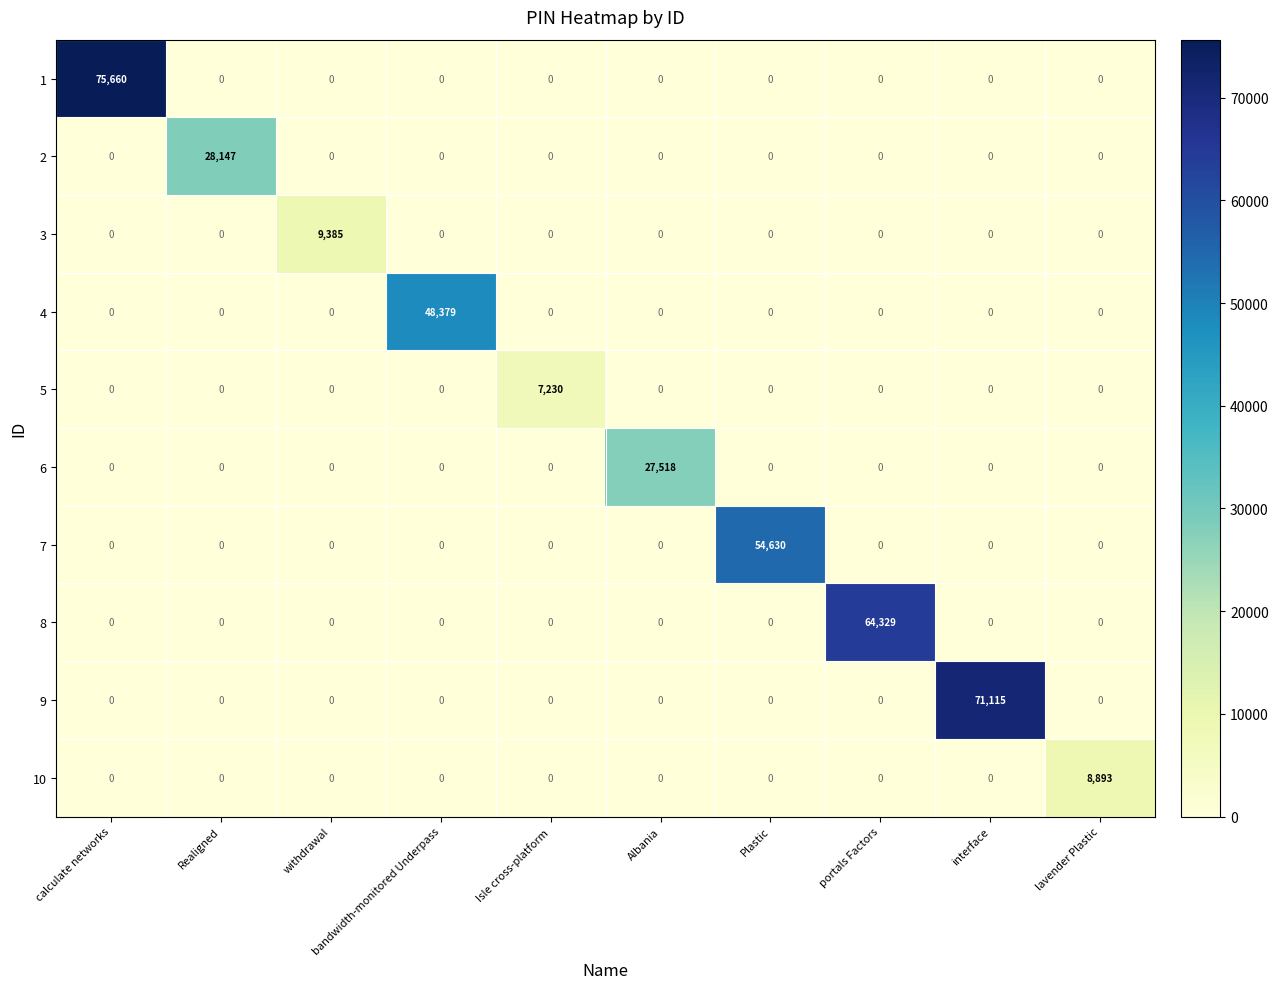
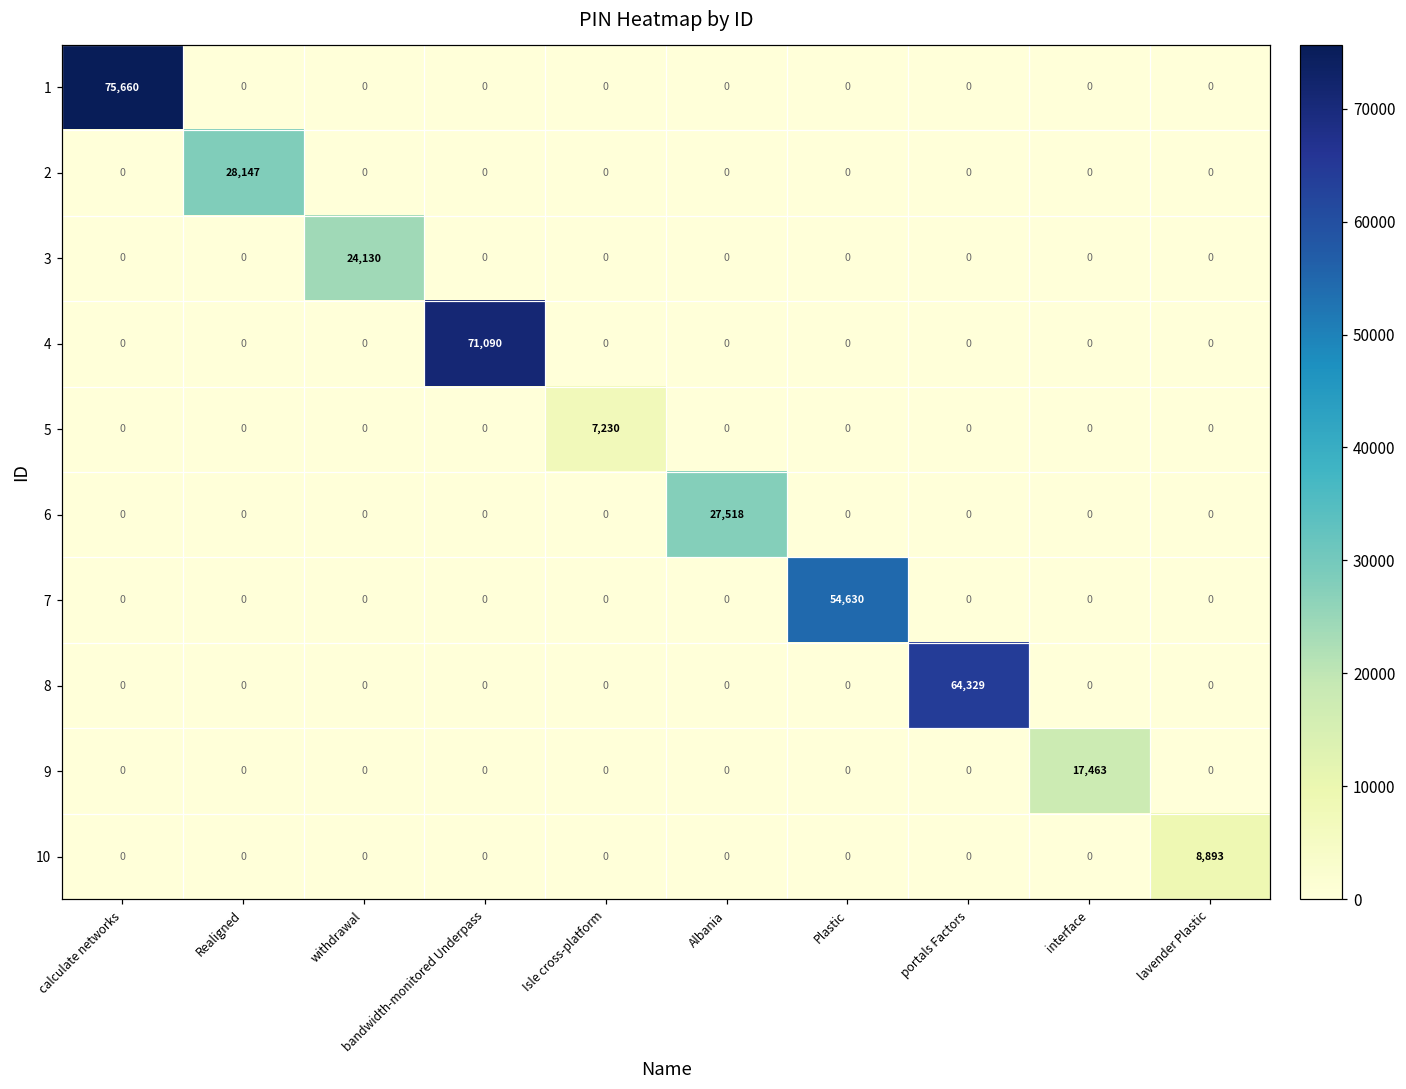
  {
    "1": {
      "calculate networks": "75,660",
      "Realigned": "0",
      "withdrawal": "0",
      "bandwidth-monitored Underpass": "0",
      "Isle cross-platform": "0",
      "Albania": "0",
      "Plastic": "0",
      "portals Factors": "0",
      "interface": "0",
      "lavender Plastic": "0"
    },
    "2": {
      "calculate networks": "0",
      "Realigned": "28,147",
      "withdrawal": "0",
      "bandwidth-monitored Underpass": "0",
      "Isle cross-platform": "0",
      "Albania": "0",
      "Plastic": "0",
      "portals Factors": "0",
      "interface": "0",
      "lavender Plastic": "0"
    },
    "3": {
      "calculate networks": "0",
      "Realigned": "0",
-     "withdrawal": "9,385",
+     "withdrawal": "24,130",
      "bandwidth-monitored Underpass": "0",
      "Isle cross-platform": "0",
      "Albania": "0",
      "Plastic": "0",
      "portals Factors": "0",
      "interface": "0",
      "lavender Plastic": "0"
    },
    "4": {
      "calculate networks": "0",
      "Realigned": "0",
      "withdrawal": "0",
-     "bandwidth-monitored Underpass": "48,379",
+     "bandwidth-monitored Underpass": "71,090",
      "Isle cross-platform": "0",
      "Albania": "0",
      "Plastic": "0",
      "portals Factors": "0",
      "interface": "0",
      "lavender Plastic": "0"
    },
    "5": {
      "calculate networks": "0",
      "Realigned": "0",
      "withdrawal": "0",
      "bandwidth-monitored Underpass": "0",
      "Isle cross-platform": "7,230",
      "Albania": "0",
      "Plastic": "0",
      "portals Factors": "0",
      "interface": "0",
      "lavender Plastic": "0"
    },
    "6": {
      "calculate networks": "0",
      "Realigned": "0",
      "withdrawal": "0",
      "bandwidth-monitored Underpass": "0",
      "Isle cross-platform": "0",
      "Albania": "27,518",
      "Plastic": "0",
      "portals Factors": "0",
      "interface": "0",
      "lavender Plastic": "0"
    },
    "7": {
      "calculate networks": "0",
      "Realigned": "0",
      "withdrawal": "0",
      "bandwidth-monitored Underpass": "0",
      "Isle cross-platform": "0",
      "Albania": "0",
      "Plastic": "54,630",
      "portals Factors": "0",
      "interface": "0",
      "lavender Plastic": "0"
    },
    "8": {
      "calculate networks": "0",
      "Realigned": "0",
      "withdrawal": "0",
      "bandwidth-monitored Underpass": "0",
      "Isle cross-platform": "0",
      "Albania": "0",
      "Plastic": "0",
      "portals Factors": "64,329",
      "interface": "0",
      "lavender Plastic": "0"
    },
    "9": {
      "calculate networks": "0",
      "Realigned": "0",
      "withdrawal": "0",
      "bandwidth-monitored Underpass": "0",
      "Isle cross-platform": "0",
      "Albania": "0",
      "Plastic": "0",
      "portals Factors": "0",
-     "interface": "71,115",
+     "interface": "17,463",
      "lavender Plastic": "0"
    },
    "10": {
      "calculate networks": "0",
      "Realigned": "0",
      "withdrawal": "0",
      "bandwidth-monitored Underpass": "0",
      "Isle cross-platform": "0",
      "Albania": "0",
      "Plastic": "0",
      "portals Factors": "0",
      "interface": "0",
      "lavender Plastic": "8,893"
    }
  }
